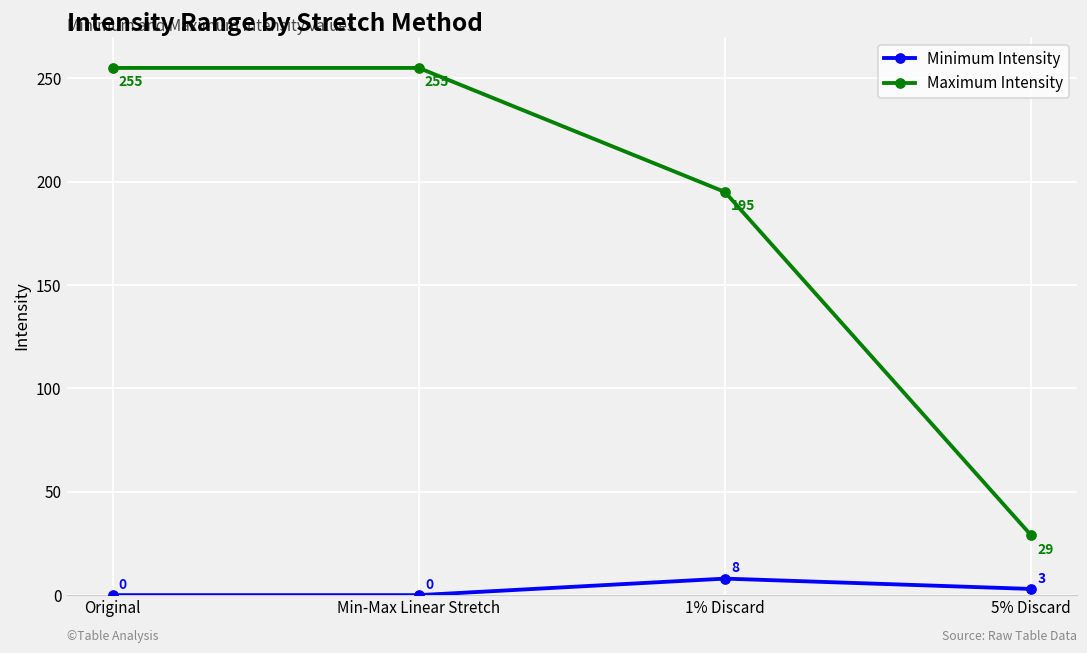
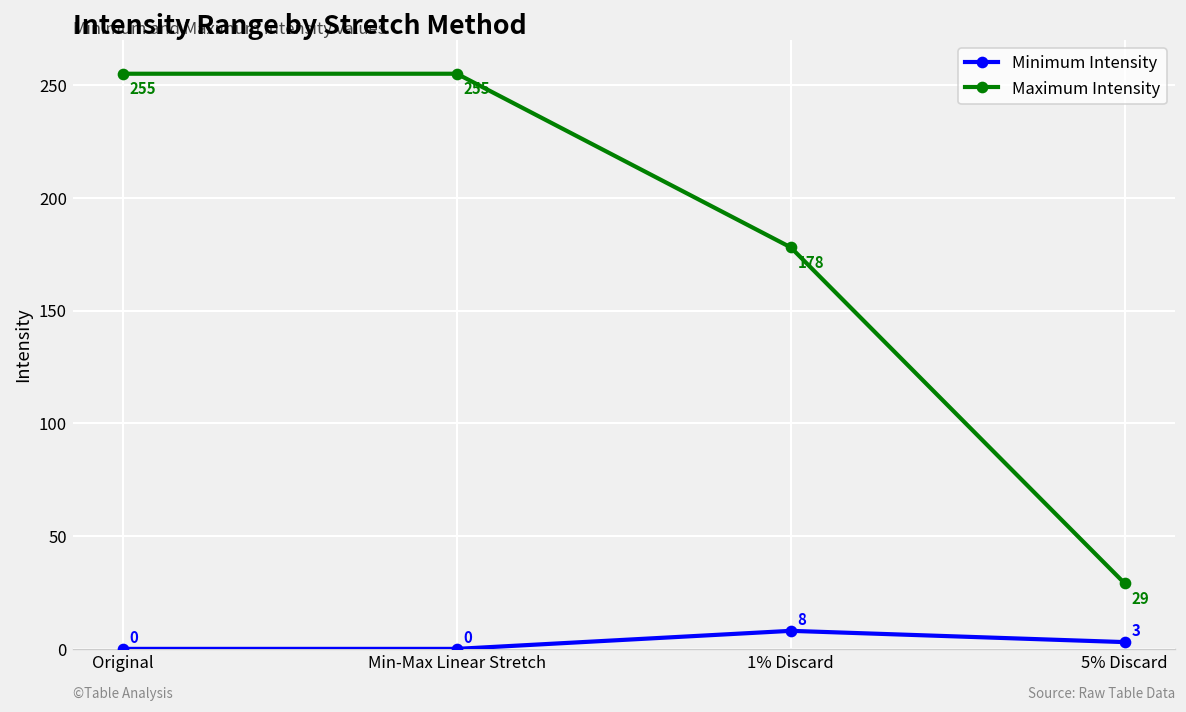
  {
    "Minimum Intensity": {
      "Original": 0,
      "Min-Max Linear Stretch": 0,
      "1% Discard": 8,
      "5% Discard": 3
    },
    "Maximum Intensity": {
      "Original": 255,
      "Min-Max Linear Stretch": 255,
-     "1% Discard": 195,
+     "1% Discard": 178,
      "5% Discard": 29
    }
  }
